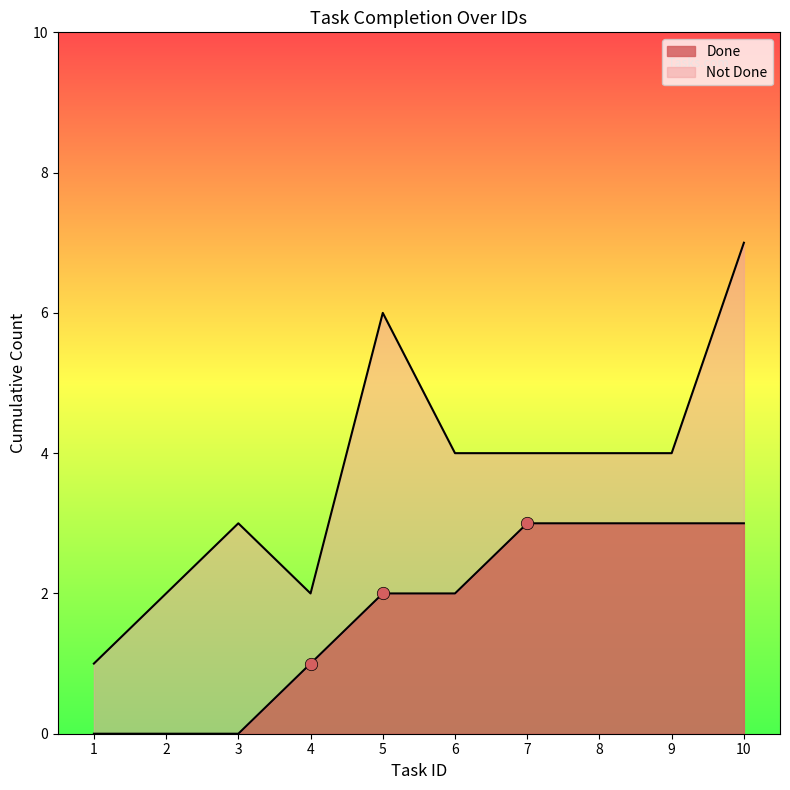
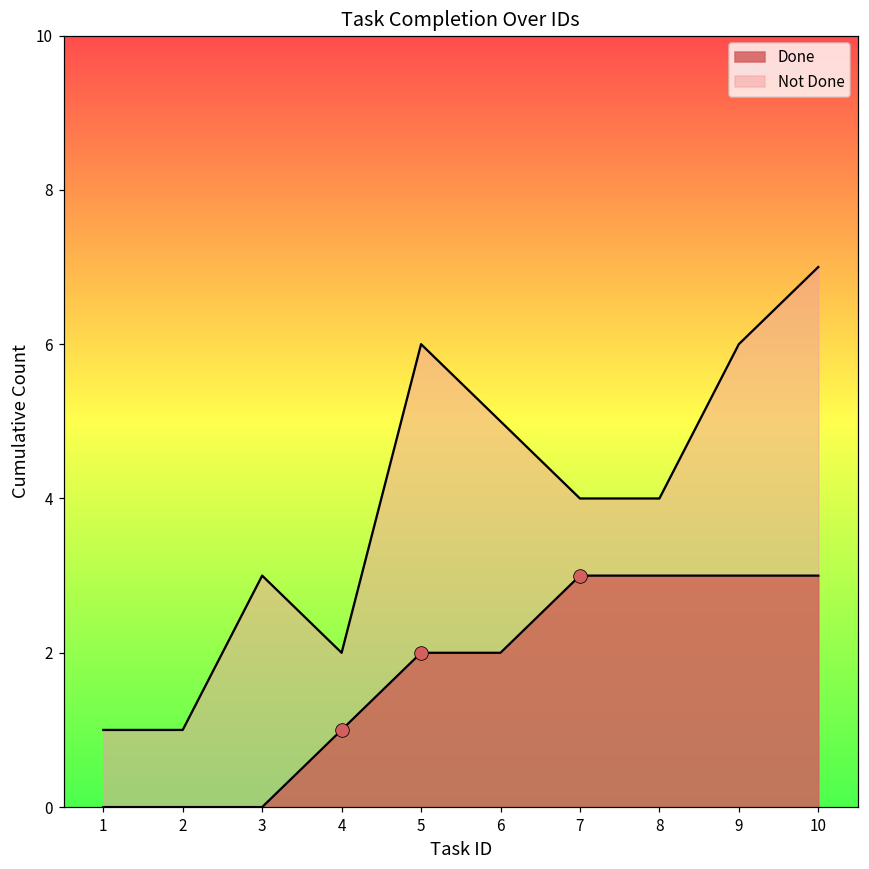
  {
    "Not Done": {
      "1": 1,
-     "2": 2,
+     "2": 1,
      "3": 3,
      "4": 2,
      "5": 6,
-     "6": 4,
+     "6": 5,
      "7": 4,
      "8": 4,
-     "9": 4,
+     "9": 6,
      "10": 7
    }
  }
